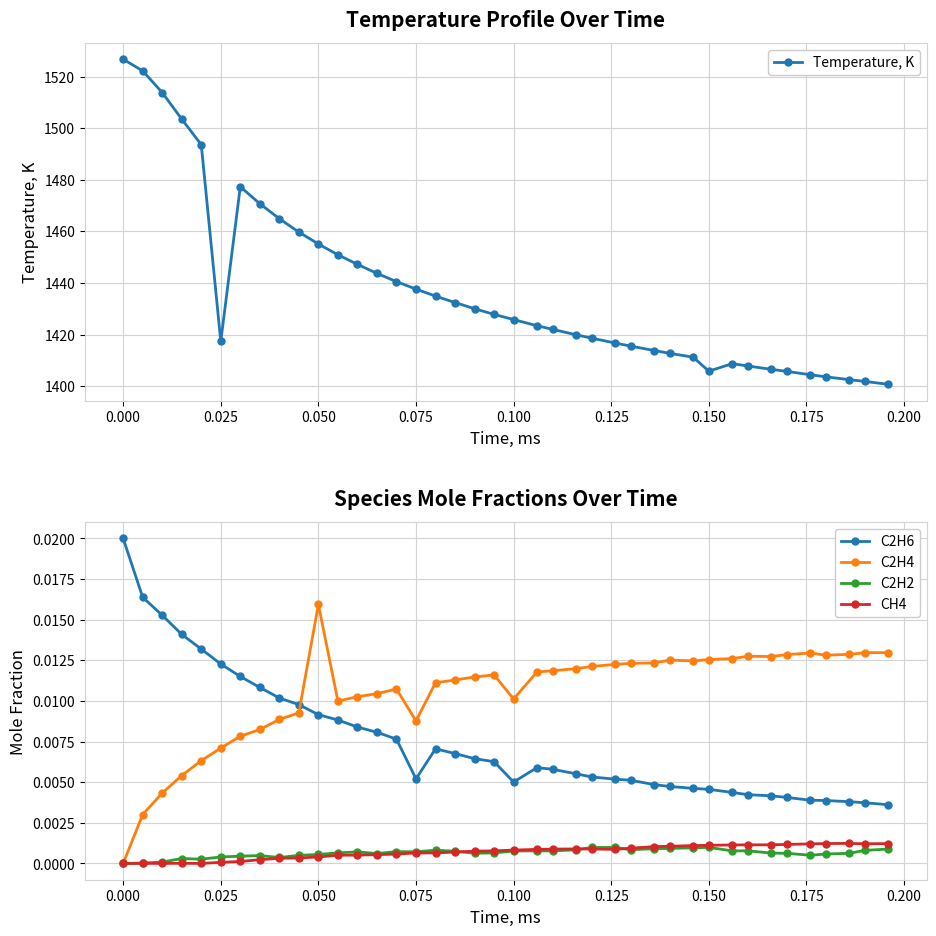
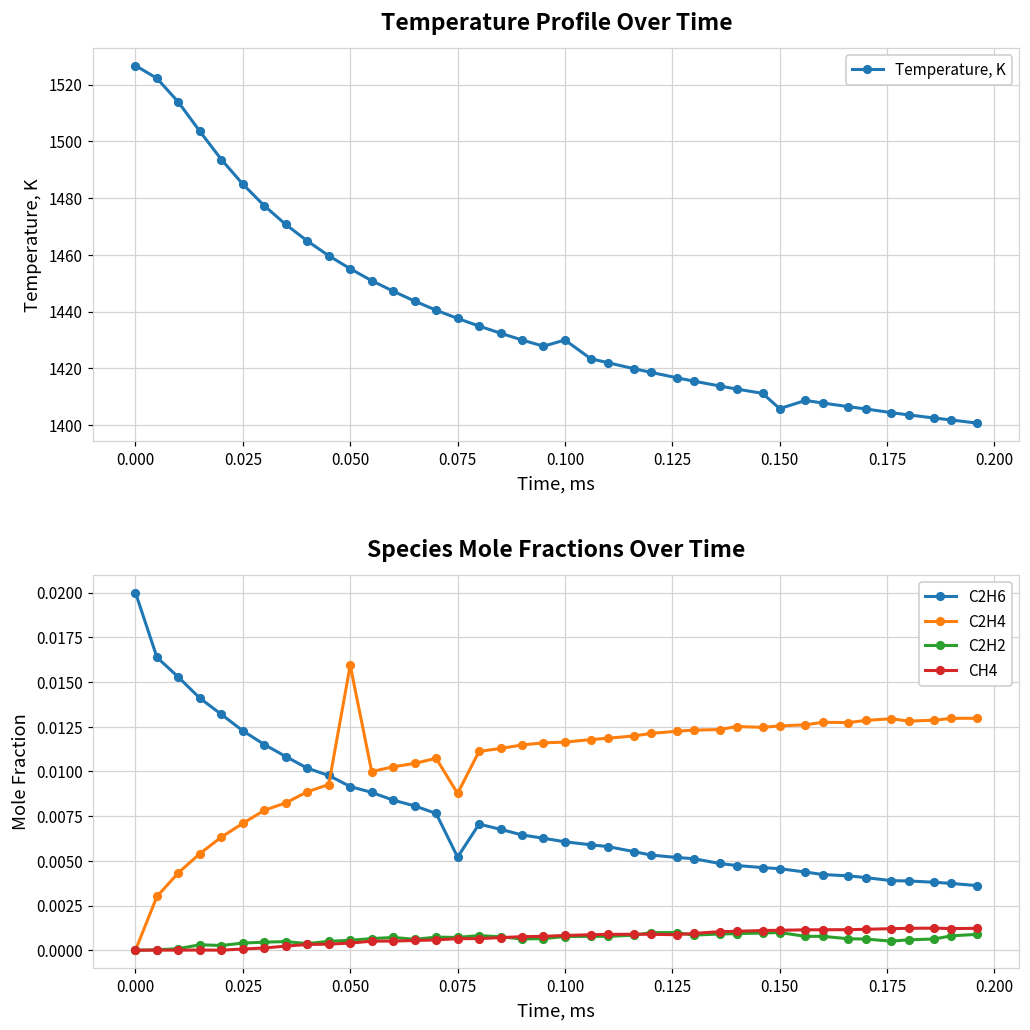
  {
    "Temperature Profile Over Time": {
      "0.000": 1527,
-     "0.025": 1417,
+     "0.025": 1485,
      "0.050": 1455,
      "0.075": 1438,
-     "0.100": 1426,
+     "0.100": 1430,
      "0.150": 1406
    },
    "Species Mole Fractions Over Time": {
      "C2H6": {
        "0.000": 0.0200,
        "0.025": 0.0123,
        "0.050": 0.0092,
        "0.075": 0.0052,
-       "0.100": 0.0050,
+       "0.100": 0.0061,
        "0.150": 0.0046
      },
      "C2H4": {
        "0.025": 0.0071,
        "0.050": 0.0159,
        "0.075": 0.0088,
-       "0.100": 0.0101,
+       "0.100": 0.0116,
        "0.150": 0.0125
      },
      "C2H2": {
        "0.025": 0.0004,
        "0.050": 0.0006
      },
      "CH4": {
        "0.025": 0.0001,
        "0.050": 0.0004
      }
    }
  }
